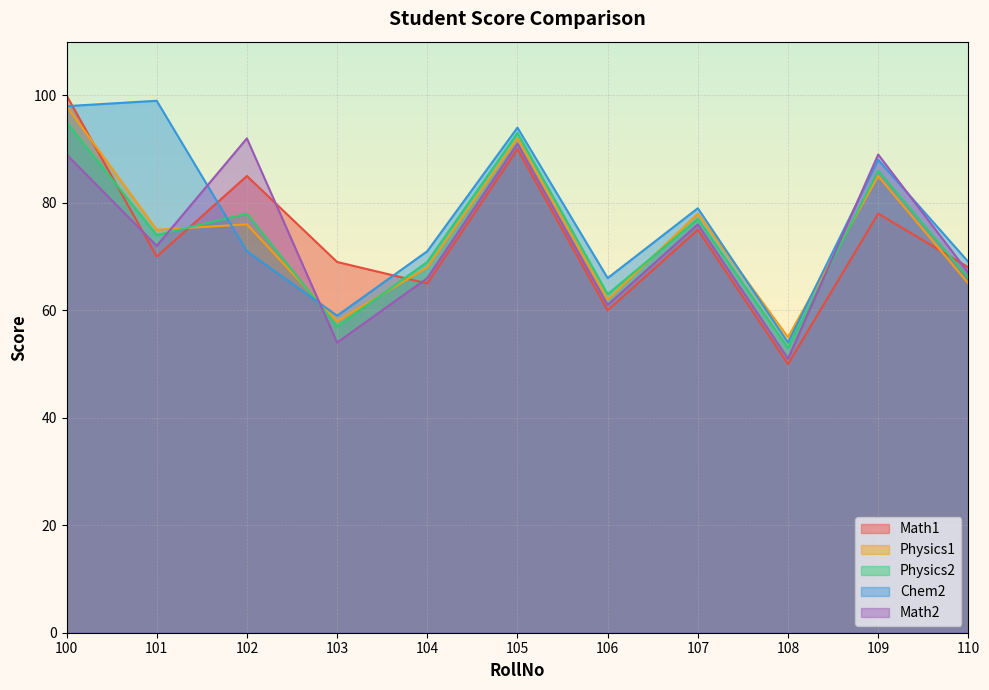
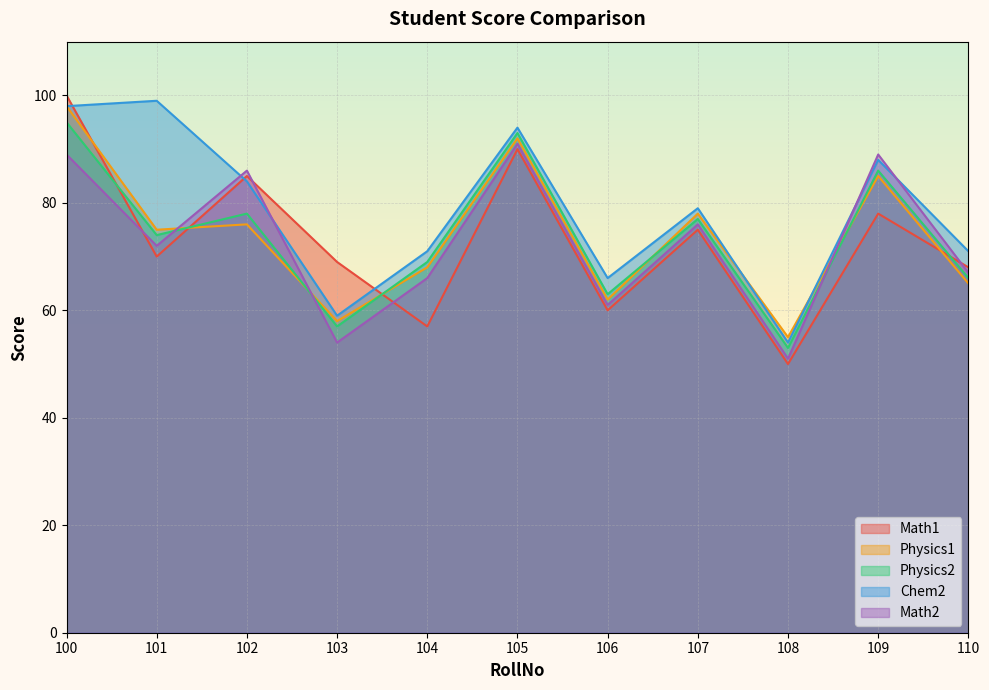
  {
    "Math1": {
      "100": 100,
      "101": 70,
      "102": 85,
      "103": 69,
-     "104": 65,
+     "104": 57,
      "105": 90,
      "106": 60,
      "107": 75,
      "108": 50,
      "109": 78,
      "110": 68
    },
    "Physics1": {
      "101": 75,
      "102": 76,
      "103": 58,
      "104": 68,
      "105": 92,
      "106": 62,
      "107": 78,
      "108": 55,
      "109": 85,
      "110": 65
    },
    "Physics2": {
      "100": 95,
      "101": 74,
      "102": 78,
      "103": 57,
      "104": 69,
      "105": 93,
      "106": 63,
      "107": 77,
      "108": 53,
      "109": 86,
      "110": 66
    },
    "Chem2": {
      "101": 99,
-     "102": 71,
+     "102": 84,
      "103": 59,
      "104": 71,
      "105": 94,
      "106": 66,
      "107": 79,
      "108": 54,
      "109": 88,
-     "110": 69
+     "110": 71
    },
    "Math2": {
      "100": 89,
      "101": 72,
-     "102": 92,
+     "102": 86,
      "103": 54,
      "104": 66,
      "105": 91,
      "106": 61,
      "107": 76,
      "108": 51,
      "109": 89,
      "110": 67
    }
  }
